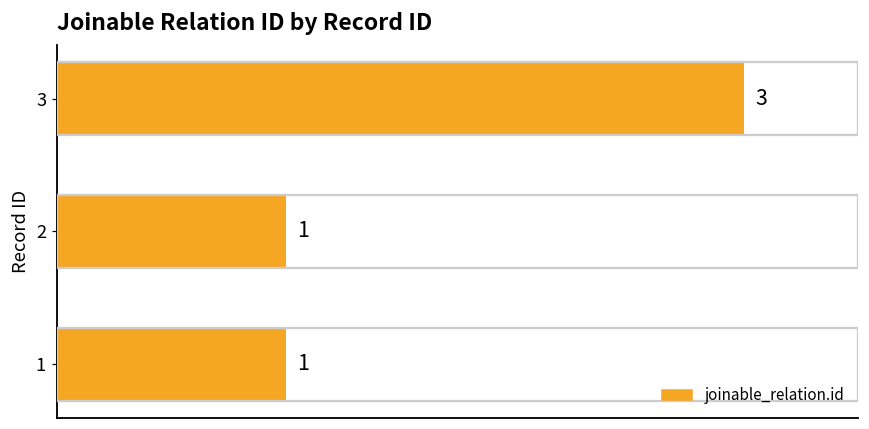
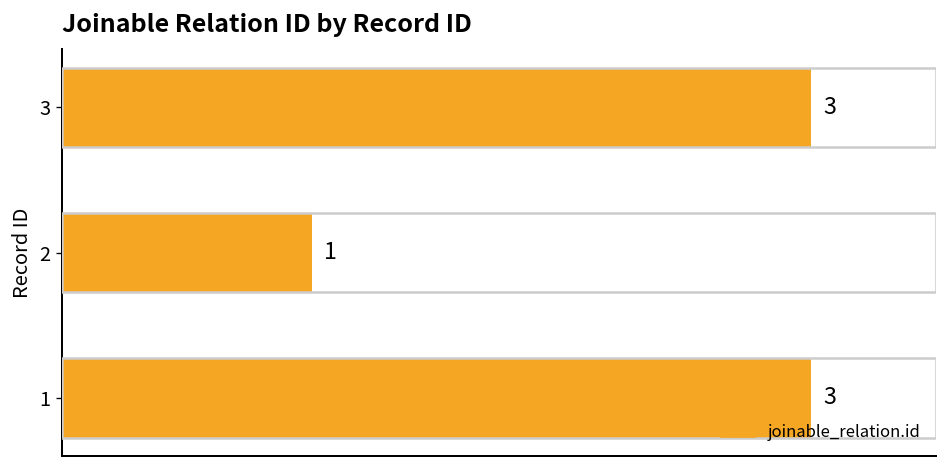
  {
    "3": 3,
    "2": 1,
-   "1": 1
+   "1": 3
  }
